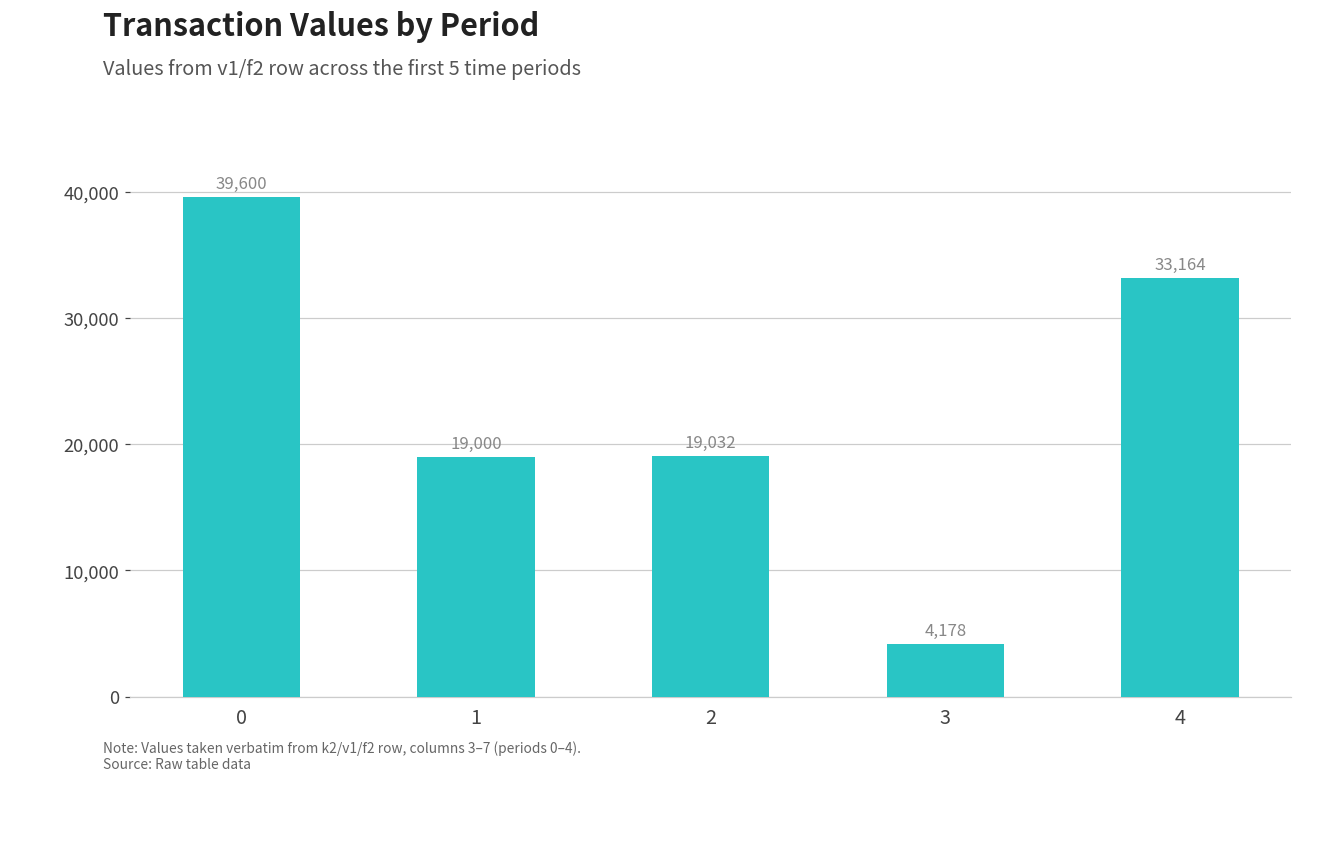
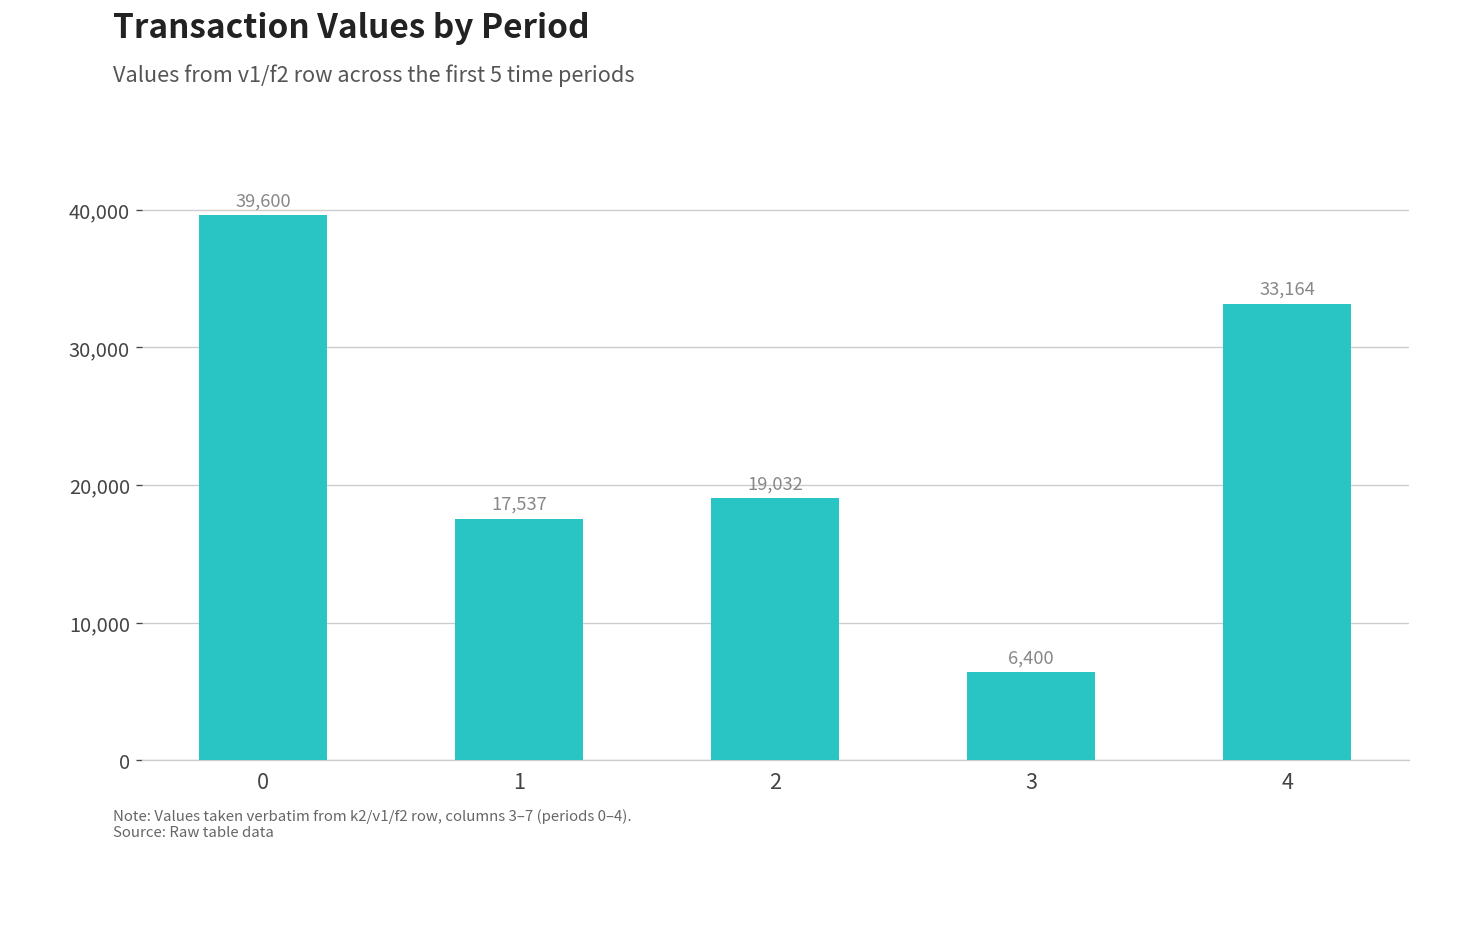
  {
    "0": "39,600",
-   "1": "19,000",
+   "1": "17,537",
    "2": "19,032",
-   "3": "4,178",
+   "3": "6,400",
    "4": "33,164"
  }
